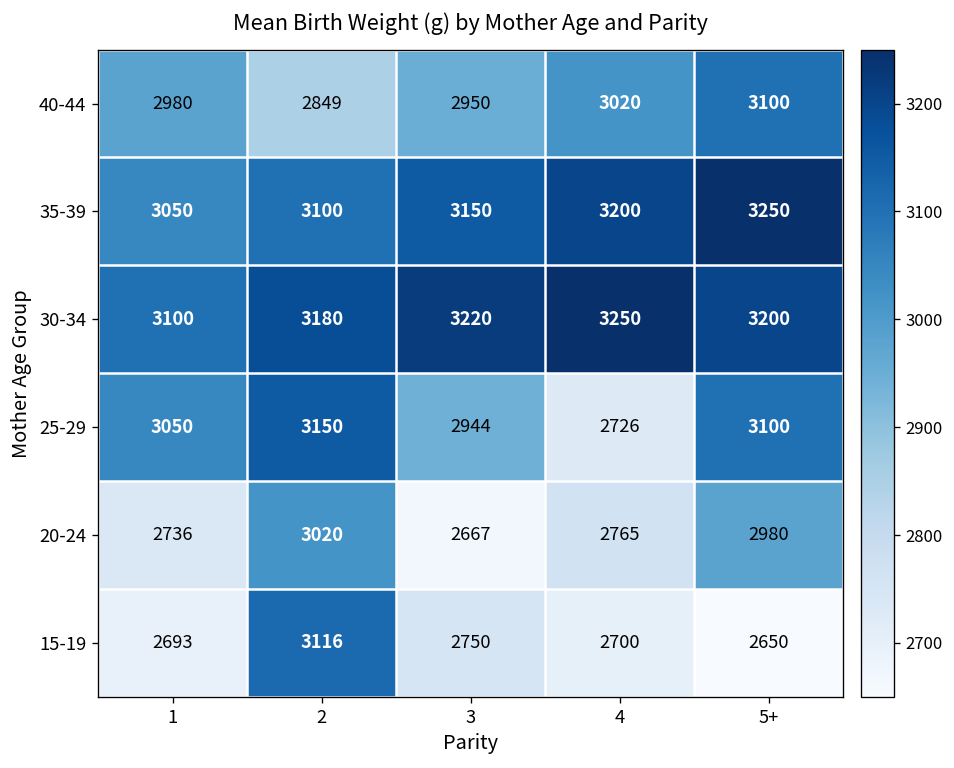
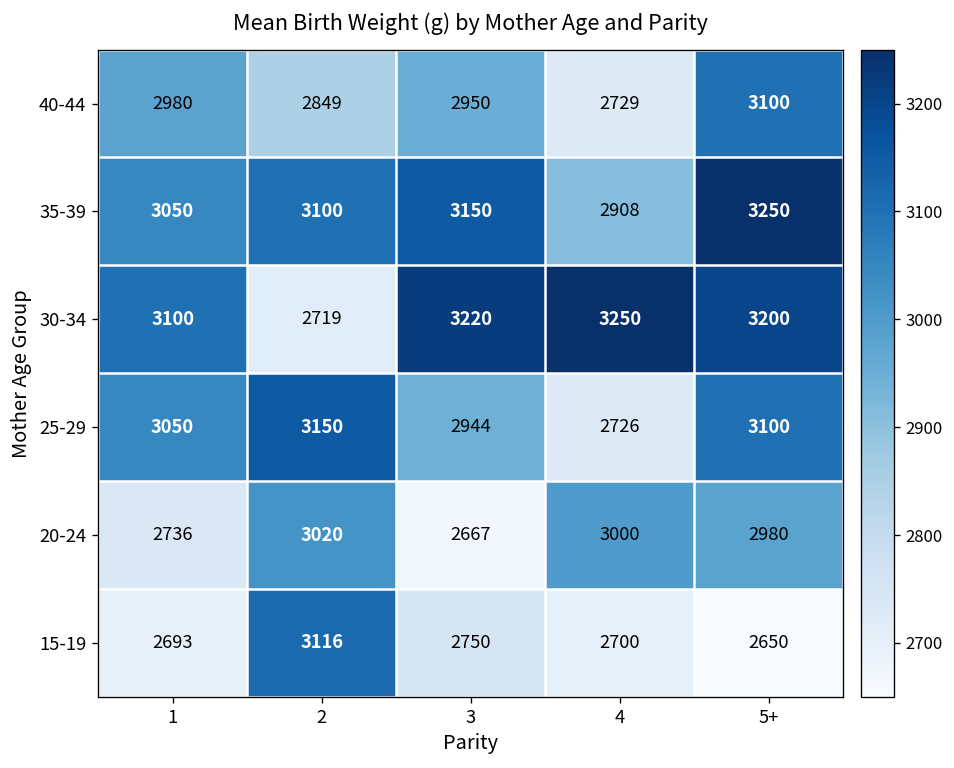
  {
    "40-44": {
      "1": 2980,
      "2": 2849,
      "3": 2950,
-     "4": 3020,
+     "4": 2729,
      "5+": 3100
    },
    "35-39": {
      "1": 3050,
      "2": 3100,
      "3": 3150,
-     "4": 3200,
+     "4": 2908,
      "5+": 3250
    },
    "30-34": {
      "1": 3100,
-     "2": 3180,
+     "2": 2719,
      "3": 3220,
      "4": 3250,
      "5+": 3200
    },
    "25-29": {
      "1": 3050,
      "2": 3150,
      "3": 2944,
      "4": 2726,
      "5+": 3100
    },
    "20-24": {
      "1": 2736,
      "2": 3020,
      "3": 2667,
-     "4": 2765,
+     "4": 3000,
      "5+": 2980
    },
    "15-19": {
      "1": 2693,
      "2": 3116,
      "3": 2750,
      "4": 2700,
      "5+": 2650
    }
  }
